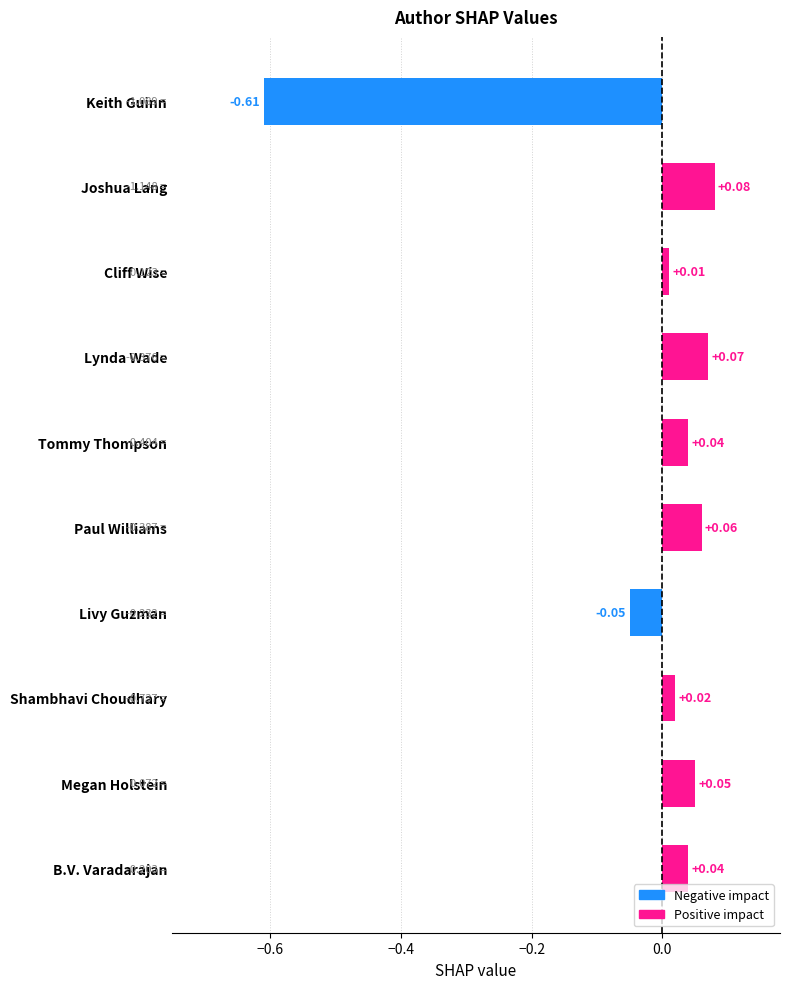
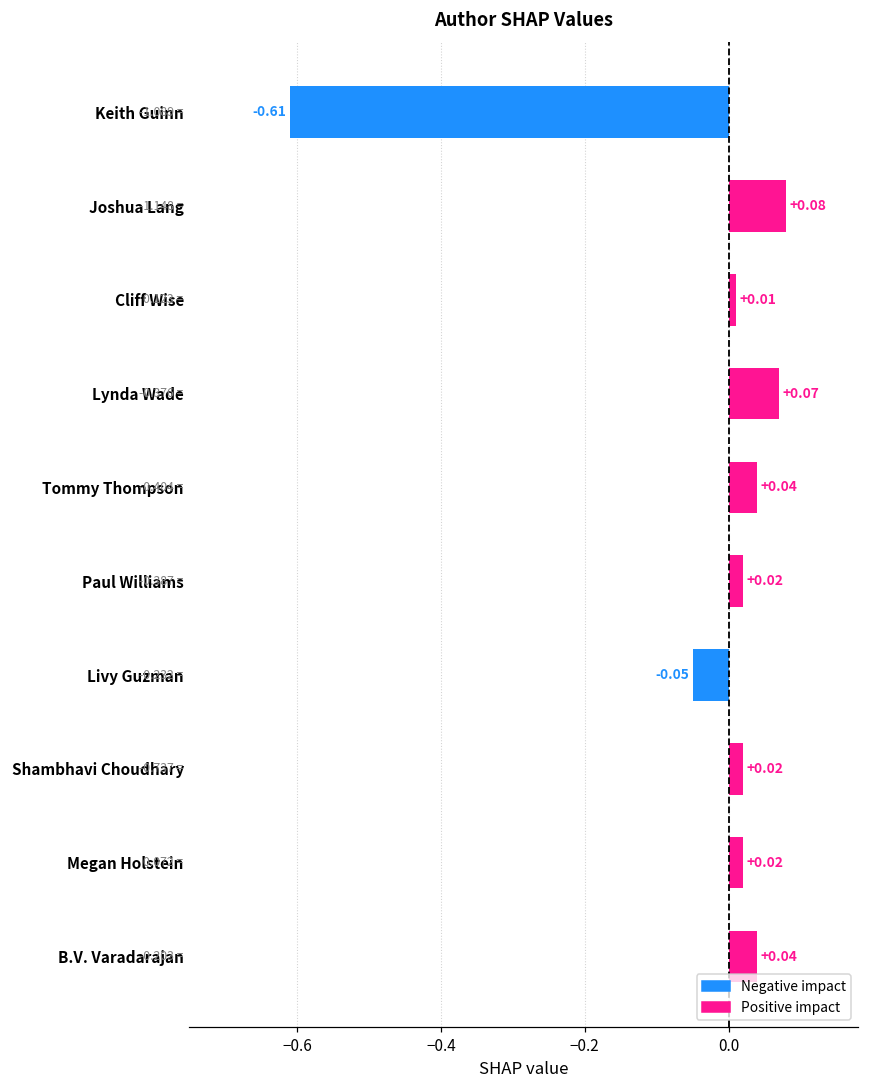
  {
    "Keith Guinn": "-0.61",
    "Joshua Lang": "+0.08",
    "Cliff Wise": "+0.01",
    "Lynda Wade": "+0.07",
    "Tommy Thompson": "+0.04",
-   "Paul Williams": "+0.06",
+   "Paul Williams": "+0.02",
    "Livy Guzman": "-0.05",
    "Shambhavi Choudhary": "+0.02",
-   "Megan Holstein": "+0.05",
+   "Megan Holstein": "+0.02",
    "B.V. Varadarajan": "+0.04"
  }
